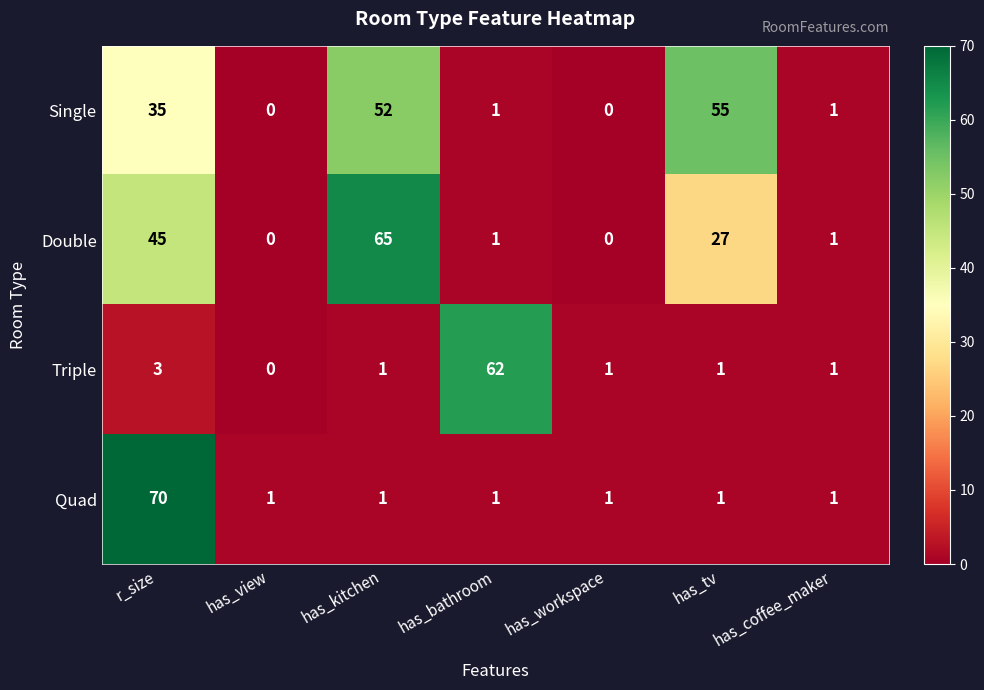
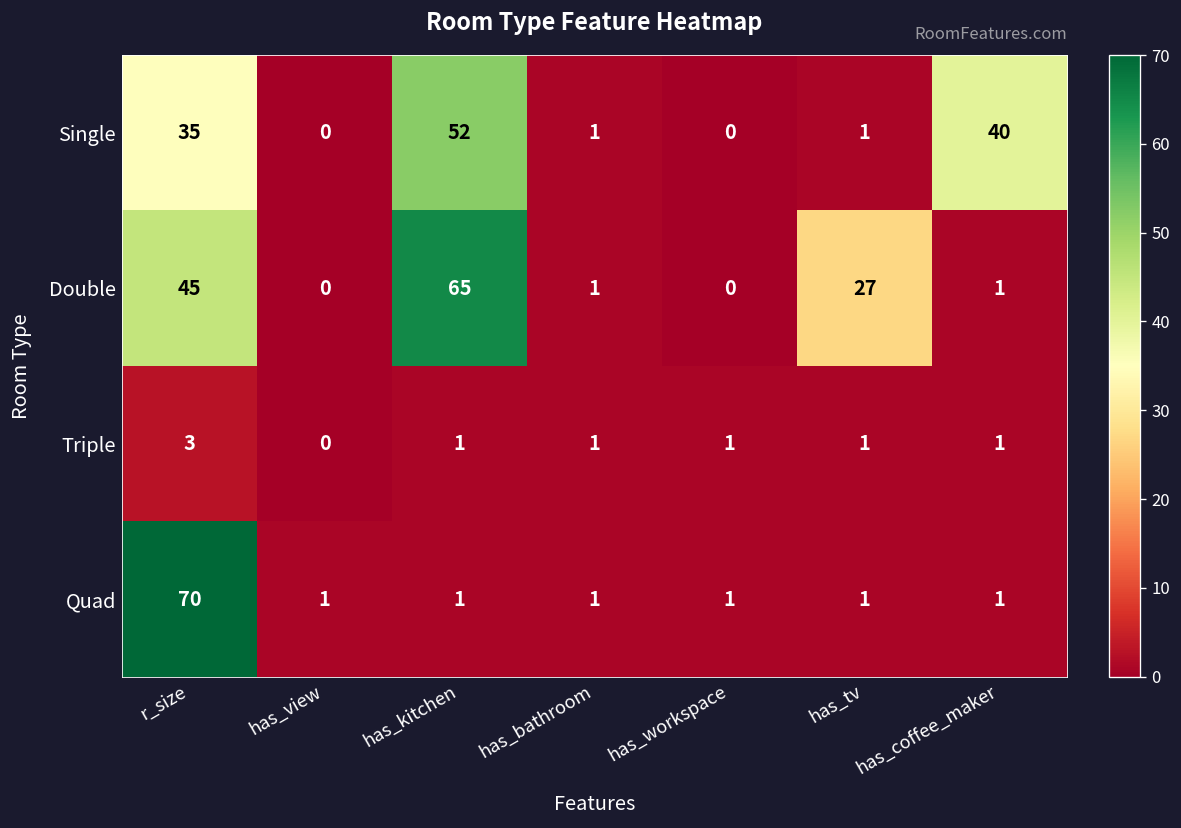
  {
    "Single": {
      "r_size": 35,
      "has_view": 0,
      "has_kitchen": 52,
      "has_bathroom": 1,
      "has_workspace": 0,
-     "has_tv": 55,
-     "has_coffee_maker": 1
+     "has_tv": 1,
+     "has_coffee_maker": 40
    },
    "Double": {
      "r_size": 45,
      "has_view": 0,
      "has_kitchen": 65,
      "has_bathroom": 1,
      "has_workspace": 0,
      "has_tv": 27,
      "has_coffee_maker": 1
    },
    "Triple": {
      "r_size": 3,
      "has_view": 0,
      "has_kitchen": 1,
-     "has_bathroom": 62,
+     "has_bathroom": 1,
      "has_workspace": 1,
      "has_tv": 1,
      "has_coffee_maker": 1
    },
    "Quad": {
      "r_size": 70,
      "has_view": 1,
      "has_kitchen": 1,
      "has_bathroom": 1,
      "has_workspace": 1,
      "has_tv": 1,
      "has_coffee_maker": 1
    }
  }
